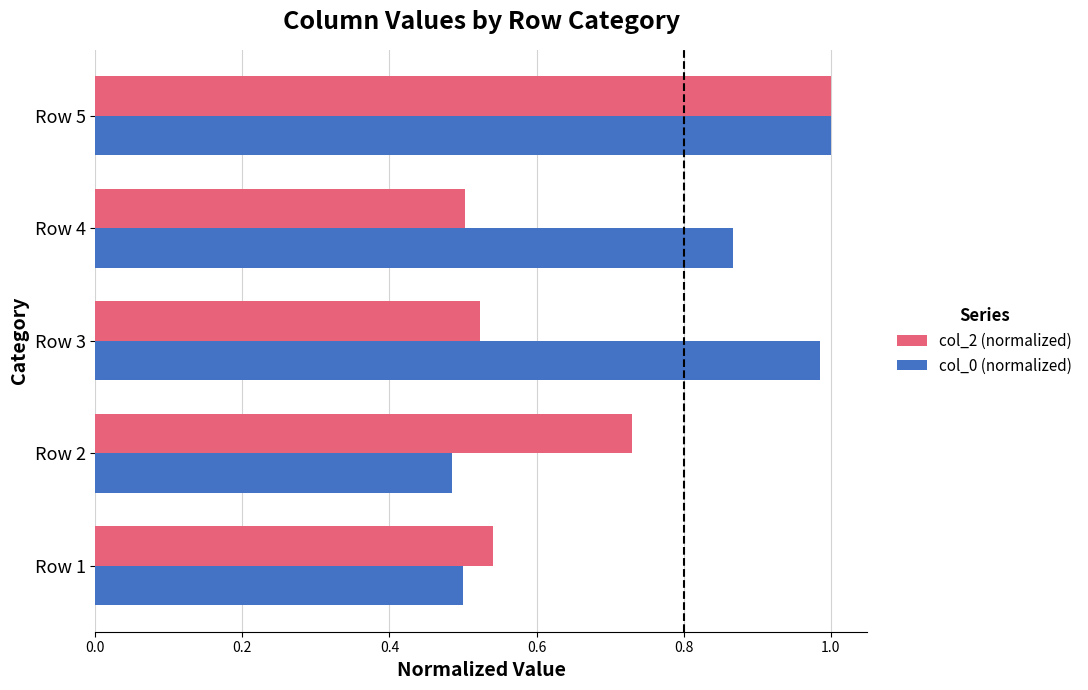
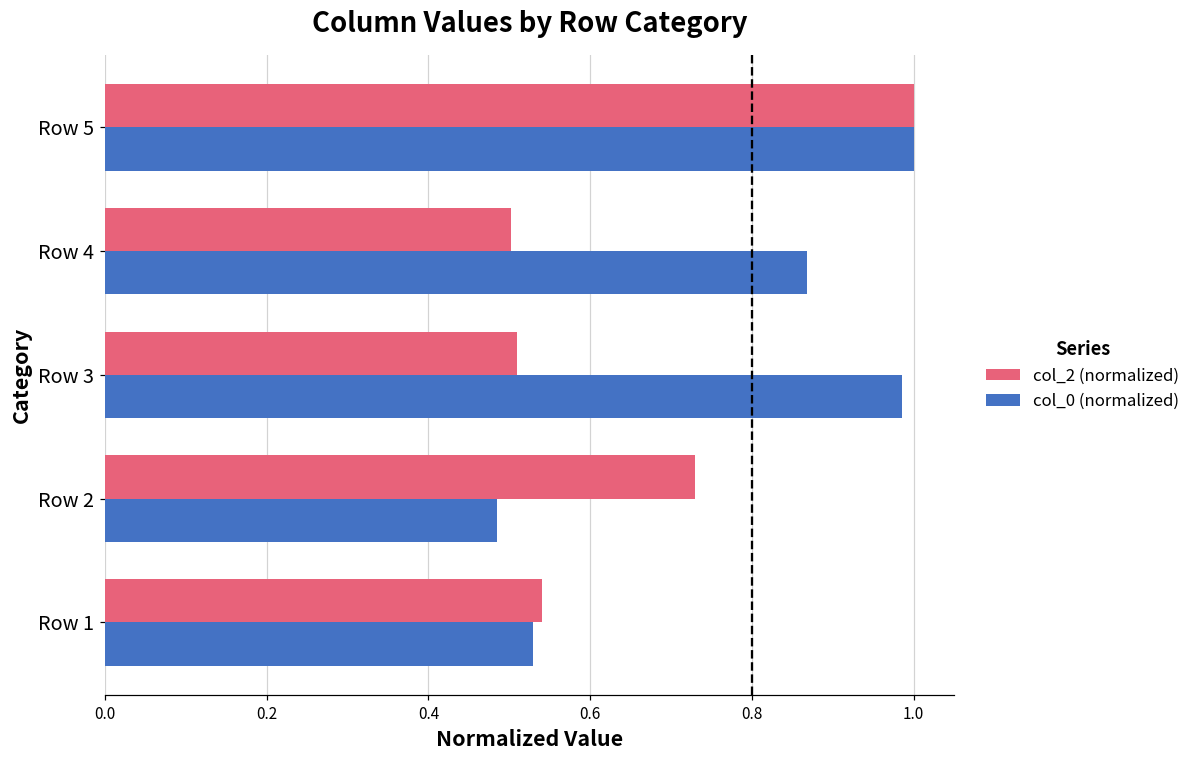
  {
    "col_2 (normalized)": {
      "Row 5": 1.00,
      "Row 4": 0.50,
-     "Row 3": 0.52,
+     "Row 3": 0.51,
      "Row 2": 0.73,
      "Row 1": 0.54
    },
    "col_0 (normalized)": {
      "Row 5": 1.00,
      "Row 4": 0.87,
      "Row 3": 0.99,
      "Row 2": 0.49,
-     "Row 1": 0.50
+     "Row 1": 0.53
    }
  }
